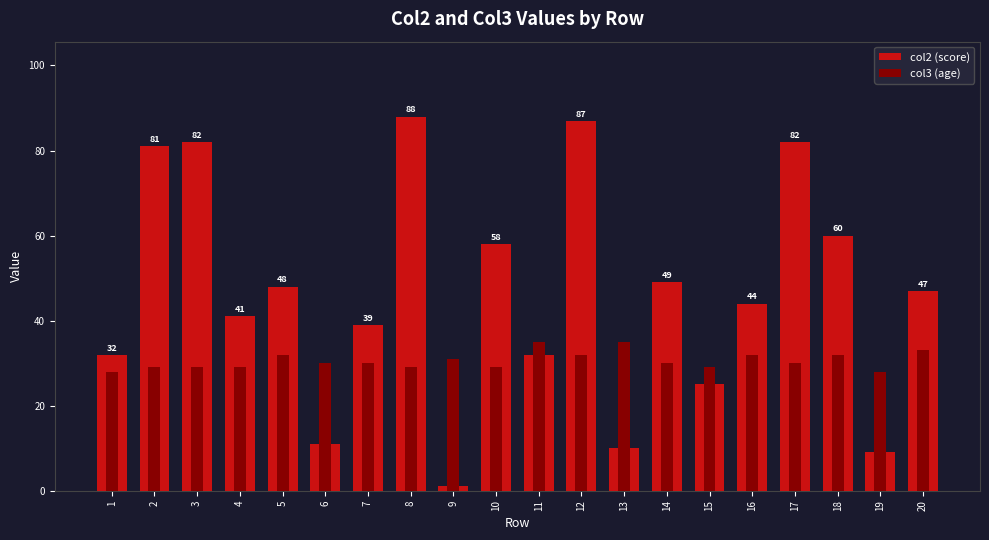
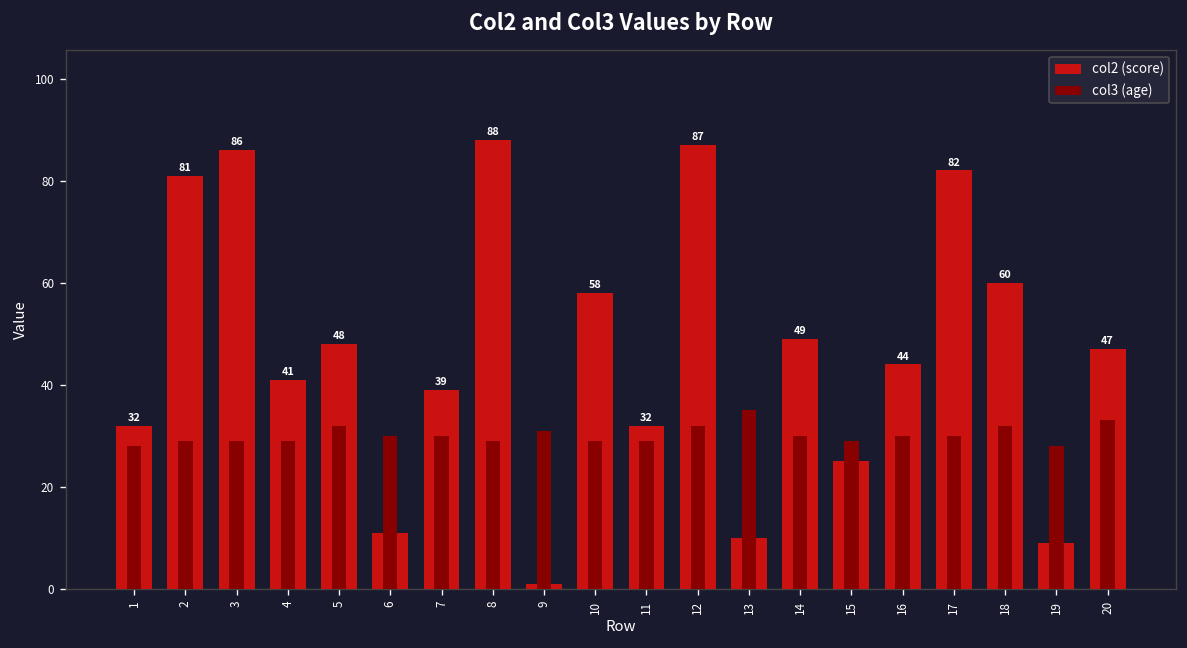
  {
    "col2 (score)": {
      "1": 32,
      "2": 81,
-     "3": 82,
+     "3": 86,
      "4": 41,
      "5": 48,
      "7": 39,
      "8": 88,
      "10": 58,
      "12": 87,
      "14": 49,
      "16": 44,
      "17": 82,
      "18": 60,
      "20": 47
    },
    "col3 (age)": {
      "6": 30,
      "9": 31,
-     "11": 35,
+     "11": 29,
      "13": 35,
      "15": 29,
-     "16": 32,
+     "16": 30,
      "19": 28
    }
  }
